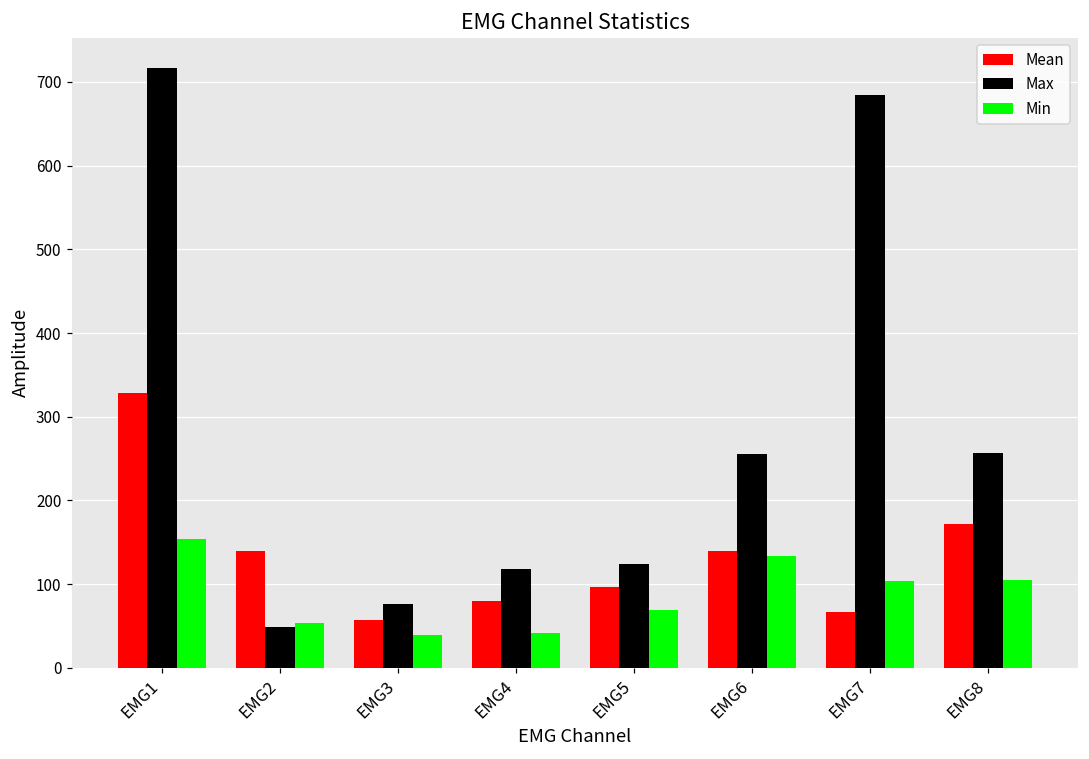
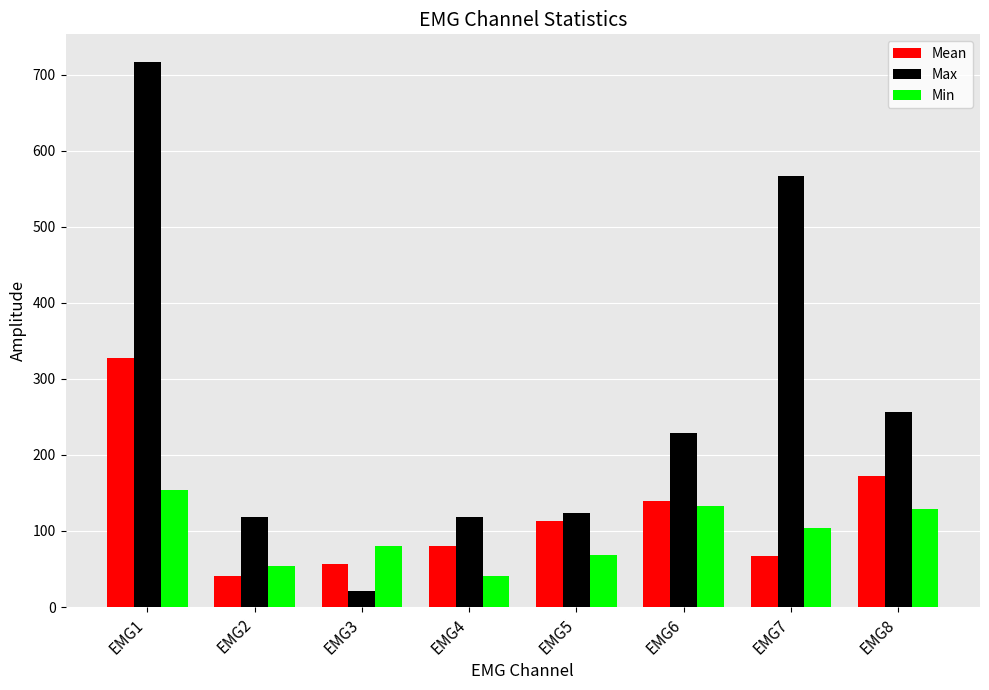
  {
    "Mean": {
      "EMG1": 330,
-     "EMG2": 140,
+     "EMG2": 40,
      "EMG3": 60,
      "EMG4": 80,
-     "EMG5": 100,
+     "EMG5": 110,
      "EMG6": 140,
      "EMG7": 70,
      "EMG8": 170
    },
    "Max": {
      "EMG1": 720,
-     "EMG2": 50,
-     "EMG3": 80,
+     "EMG2": 120,
+     "EMG3": 20,
      "EMG4": 120,
      "EMG5": 120,
-     "EMG6": 260,
-     "EMG7": 690,
+     "EMG6": 230,
+     "EMG7": 570,
      "EMG8": 260
    },
    "Min": {
      "EMG1": 150,
      "EMG2": 50,
-     "EMG3": 40,
+     "EMG3": 80,
      "EMG4": 40,
      "EMG5": 70,
      "EMG6": 130,
      "EMG7": 100,
-     "EMG8": 110
+     "EMG8": 130
    }
  }
